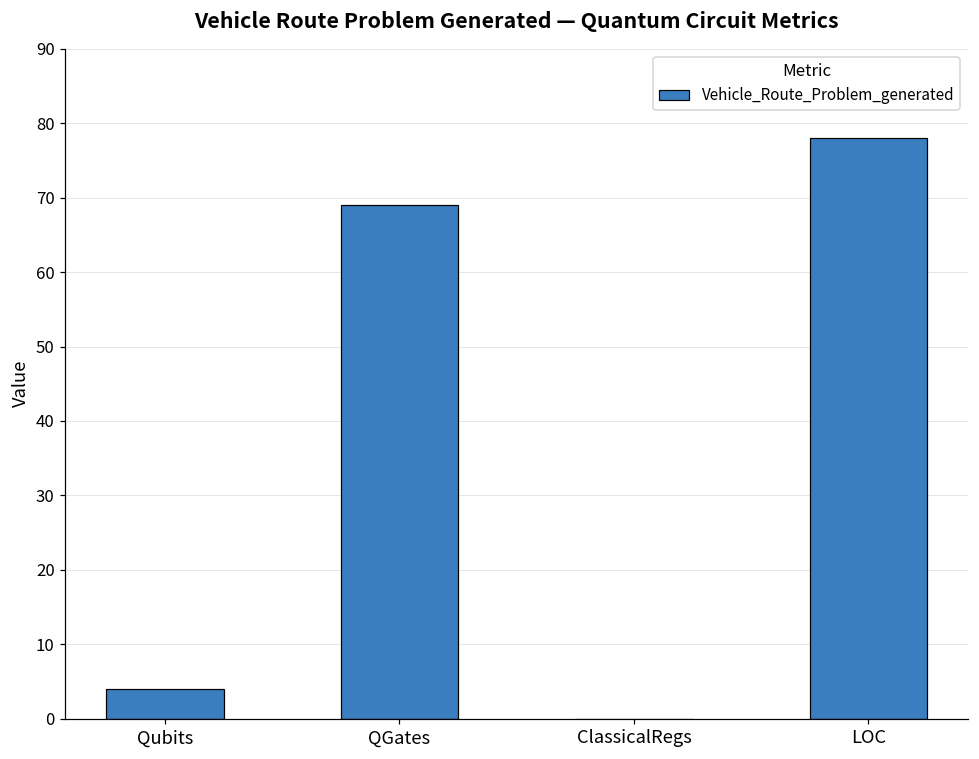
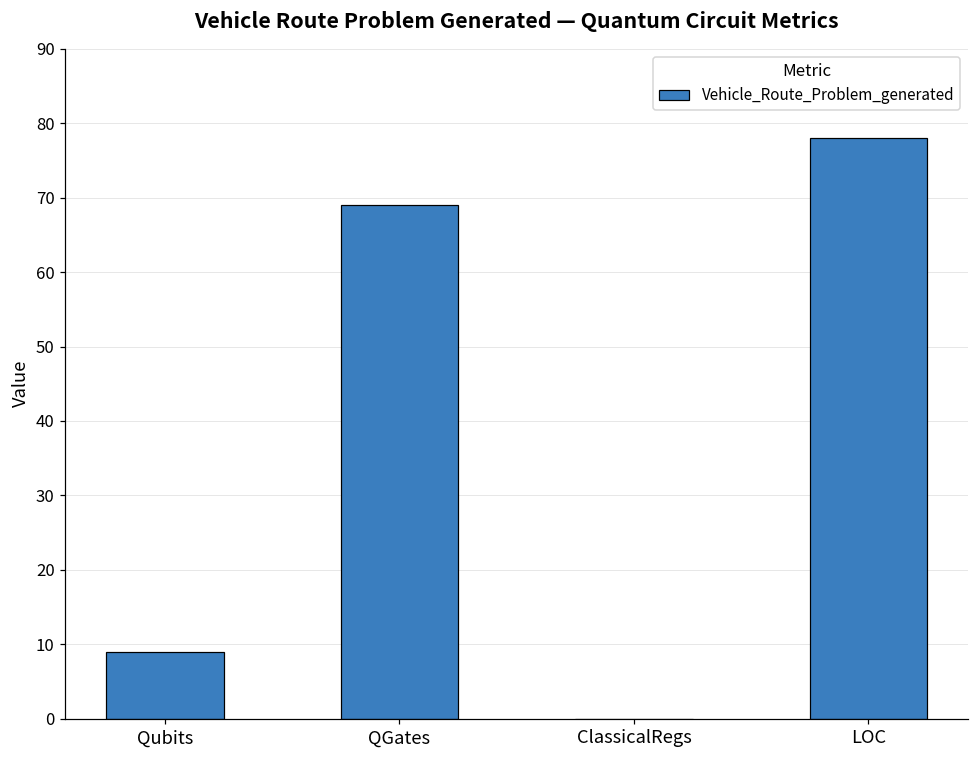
  {
-   "Qubits": 4,
+   "Qubits": 9,
    "QGates": 69,
    "ClassicalRegs": 0,
    "LOC": 78
  }
